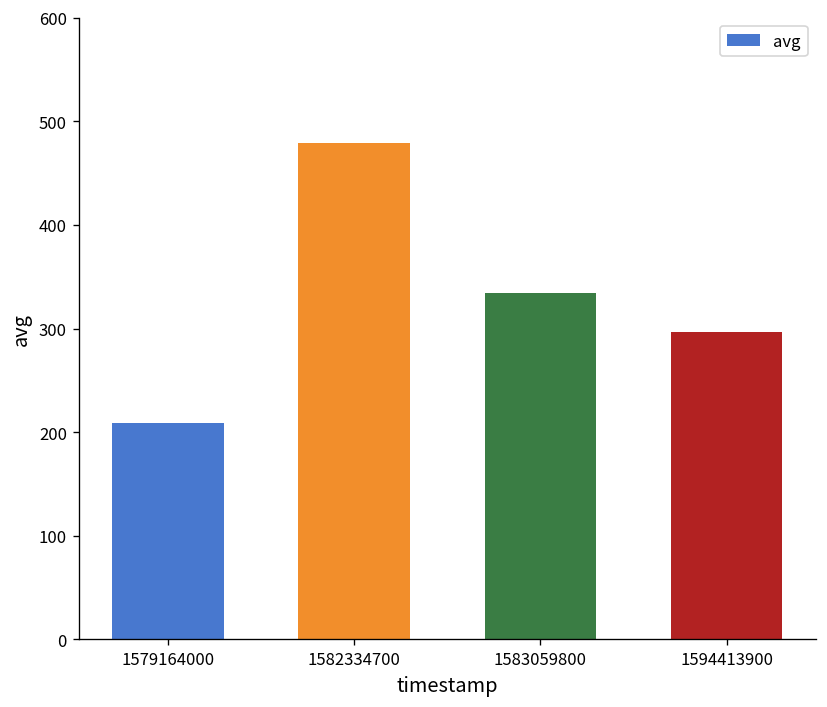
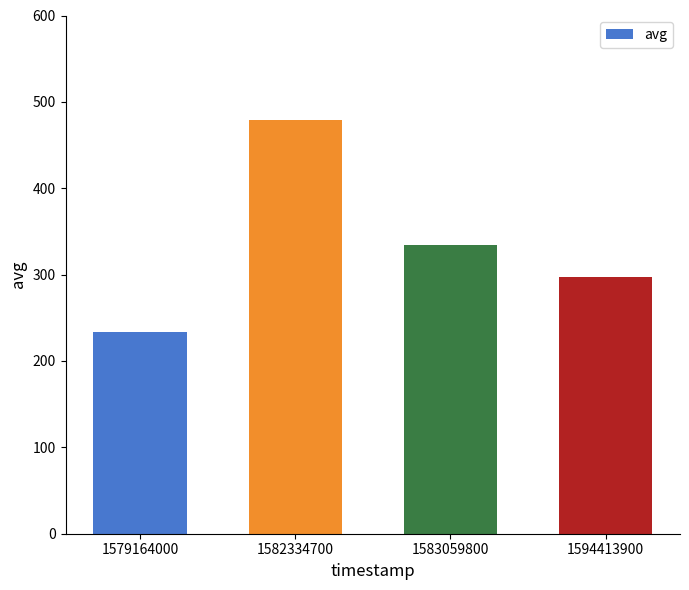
  {
-   "1579164000": 210,
+   "1579164000": 230,
    "1582334700": 480,
    "1583059800": 330,
    "1594413900": 300
  }
